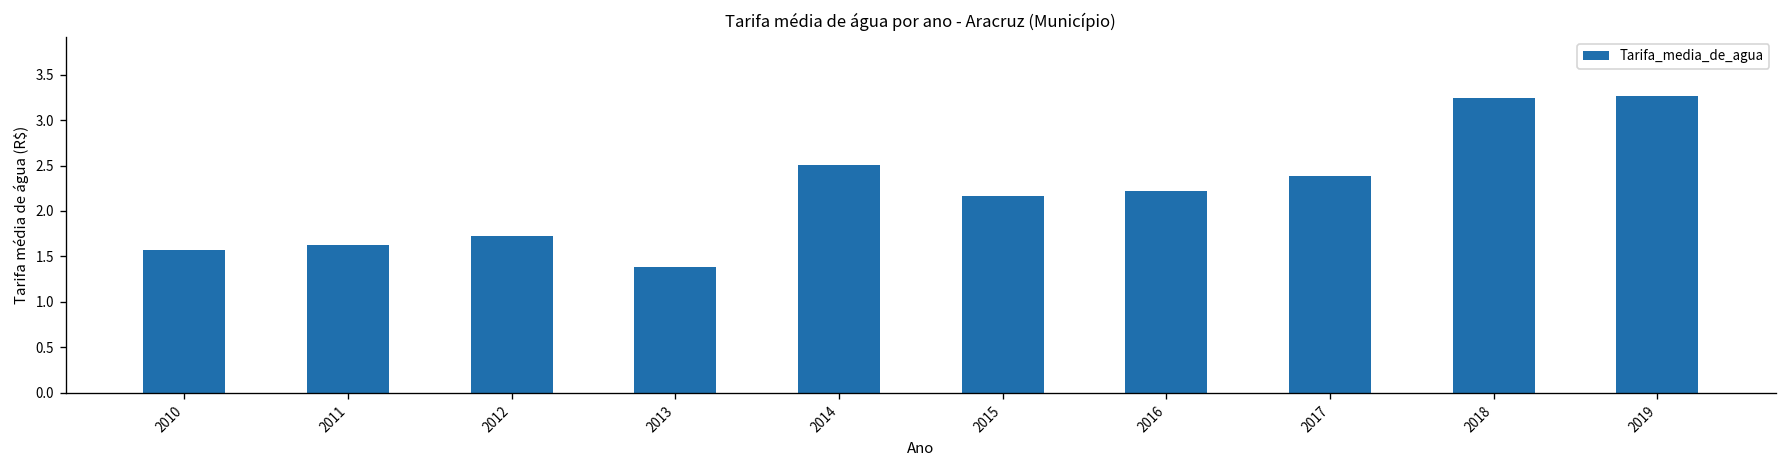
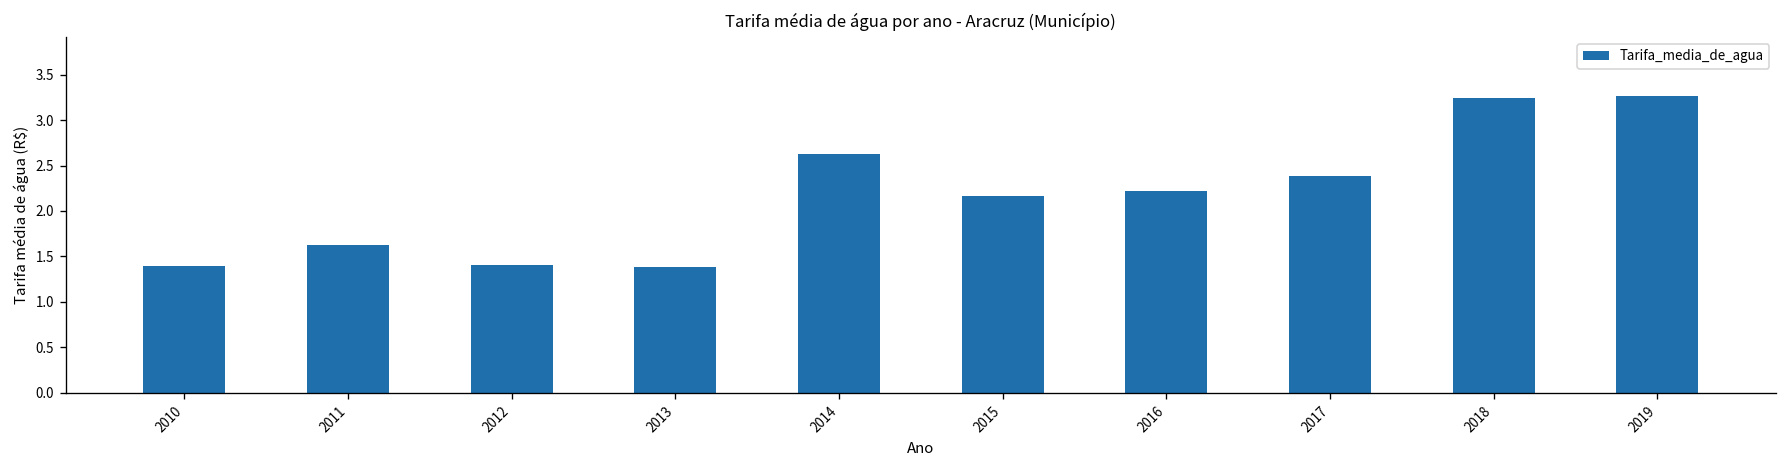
  {
-   "2010": 1.6,
+   "2010": 1.4,
    "2011": 1.6,
-   "2012": 1.7,
+   "2012": 1.4,
    "2013": 1.4,
-   "2014": 2.5,
+   "2014": 2.6,
    "2015": 2.2,
    "2016": 2.2,
    "2017": 2.4,
    "2018": 3.2,
    "2019": 3.3
  }
